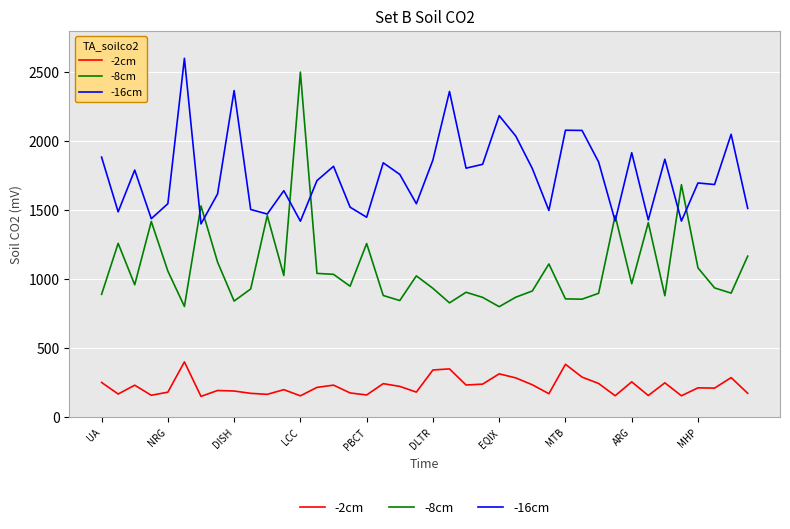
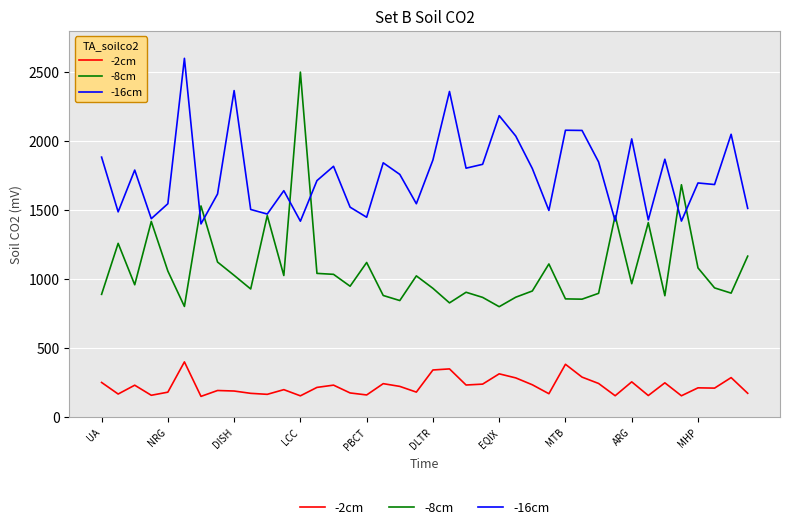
  {
    "-2cm": {
      "UA": 250,
      "NRG": 180,
      "DISH": 190,
      "LCC": 150,
      "PBCT": 160,
      "DLTR": 340,
      "EQIX": 310,
      "MTB": 380,
      "ARG": 260,
      "MHP": 210
    },
    "-8cm": {
      "UA": 890,
      "NRG": 1060,
-     "DISH": 840,
+     "DISH": 1030,
      "LCC": 2500,
-     "PBCT": 1260,
+     "PBCT": 1120,
      "DLTR": 930,
      "EQIX": 800,
      "MTB": 860,
      "ARG": 970,
      "MHP": 1080
    },
    "-16cm": {
      "UA": 1880,
      "NRG": 1550,
      "DISH": 2370,
      "LCC": 1420,
      "PBCT": 1450,
      "DLTR": 1860,
      "EQIX": 2180,
      "MTB": 2080,
-     "ARG": 1920,
+     "ARG": 2020,
      "MHP": 1700
    }
  }
